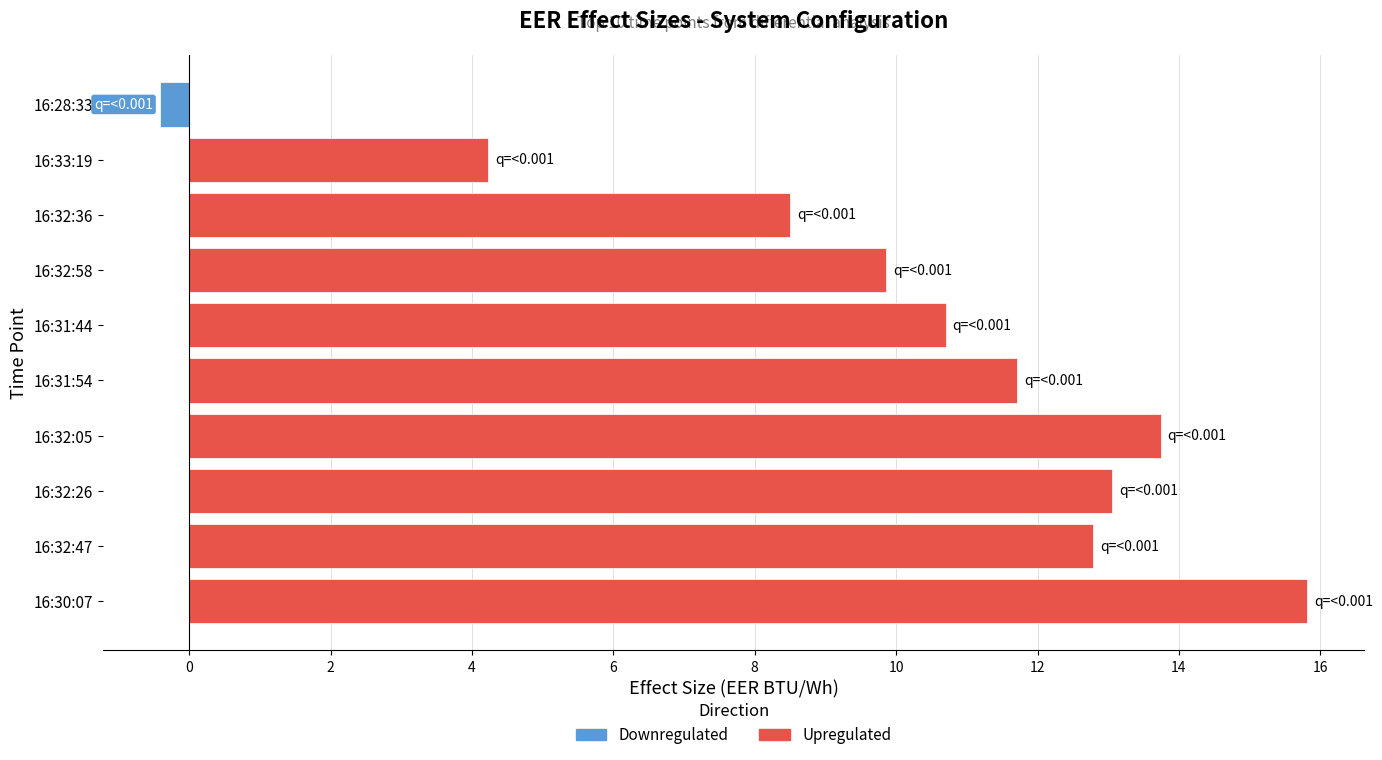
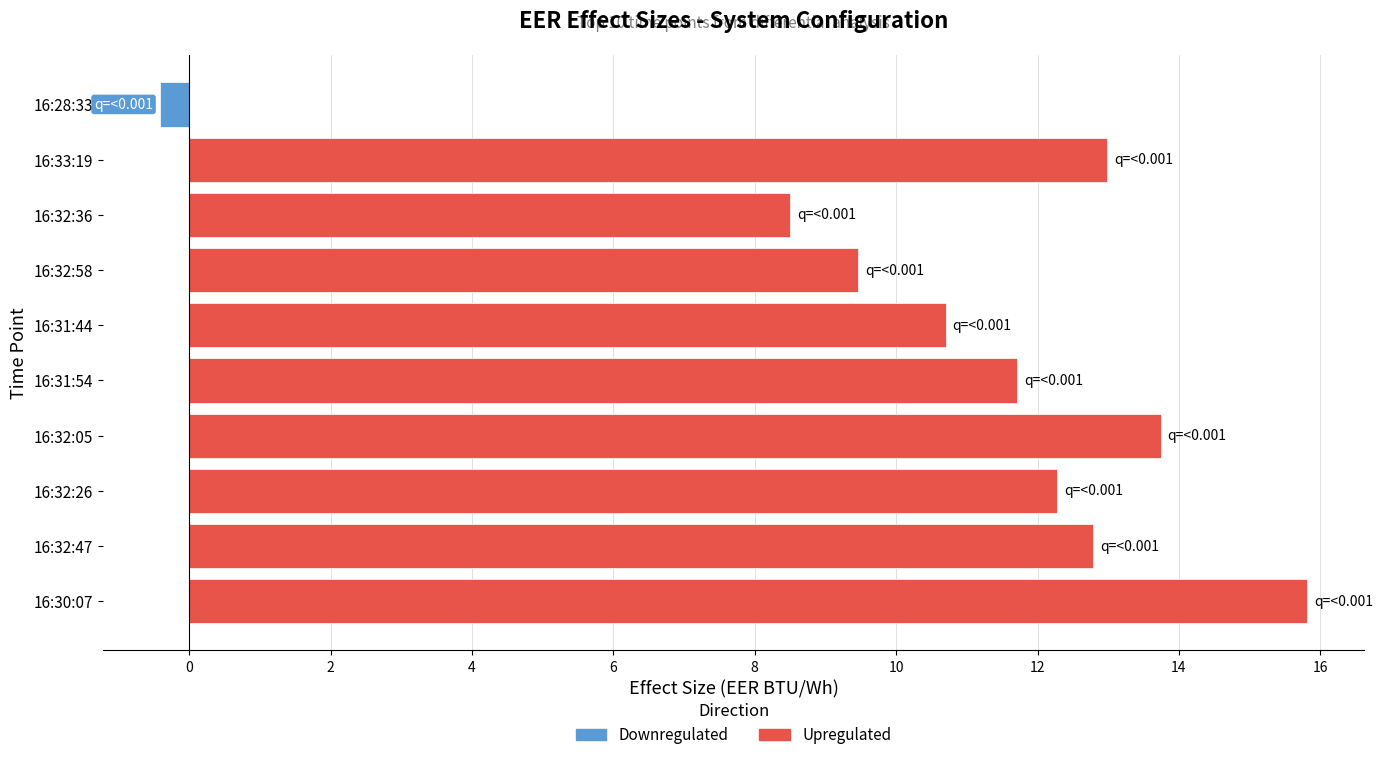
  {
-   "16:33:19": 4.2,
-   "16:32:58": 9.9,
-   "16:32:26": 13.1
+   "16:33:19": 13.0,
+   "16:32:58": 9.5,
+   "16:32:26": 12.3
  }
